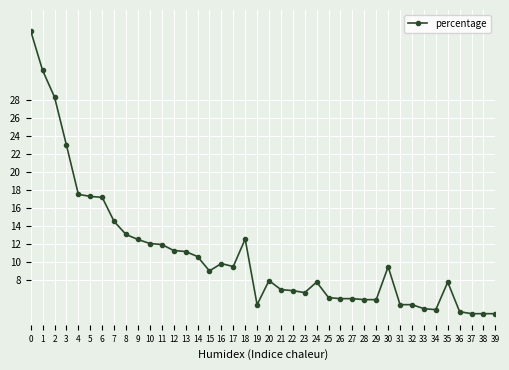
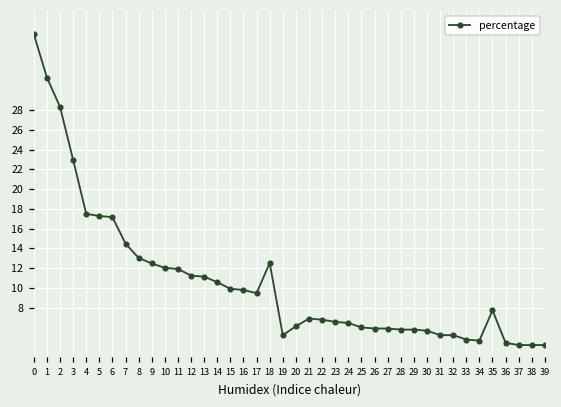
  {
    "0": 36,
    "1": 31,
    "2": 28,
    "3": 23,
    "4": 18,
    "5": 17,
    "6": 17,
    "7": 14,
    "8": 13,
    "9": 12,
    "10": 12,
    "11": 12,
    "12": 11,
    "13": 11,
    "14": 11,
-   "15": 9,
+   "15": 10,
    "16": 10,
    "17": 9,
    "18": 13,
    "19": 5,
-   "20": 8,
+   "20": 6,
    "21": 7,
    "22": 7,
    "23": 7,
-   "24": 8,
+   "24": 6,
    "25": 6,
    "26": 6,
    "27": 6,
    "28": 6,
    "29": 6,
-   "30": 9,
+   "30": 6,
    "31": 5,
    "32": 5,
    "33": 5,
    "34": 5,
    "35": 8,
    "36": 4,
    "37": 4,
    "38": 4,
    "39": 4
  }
